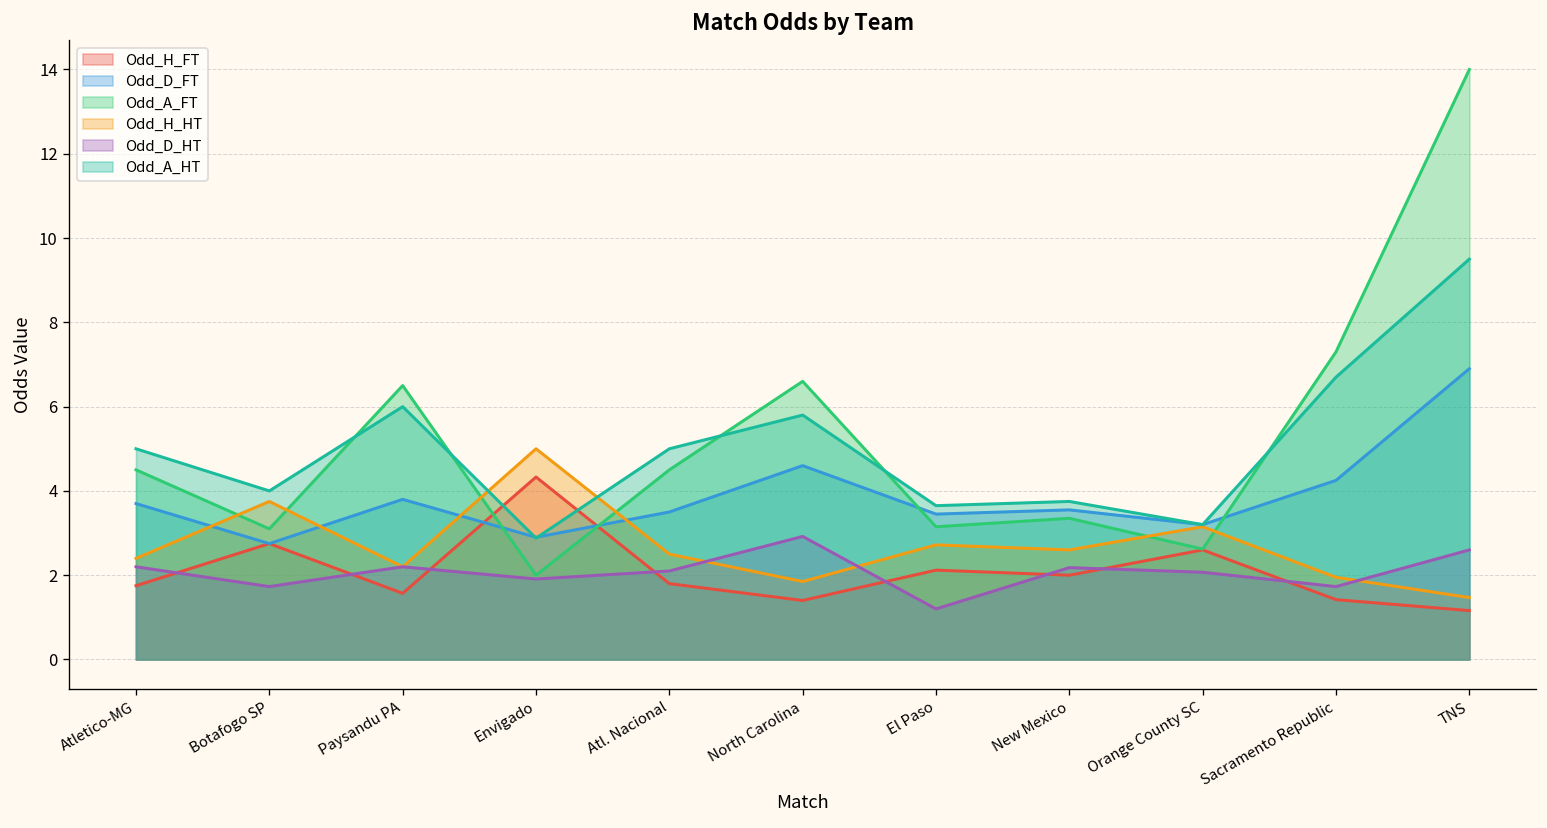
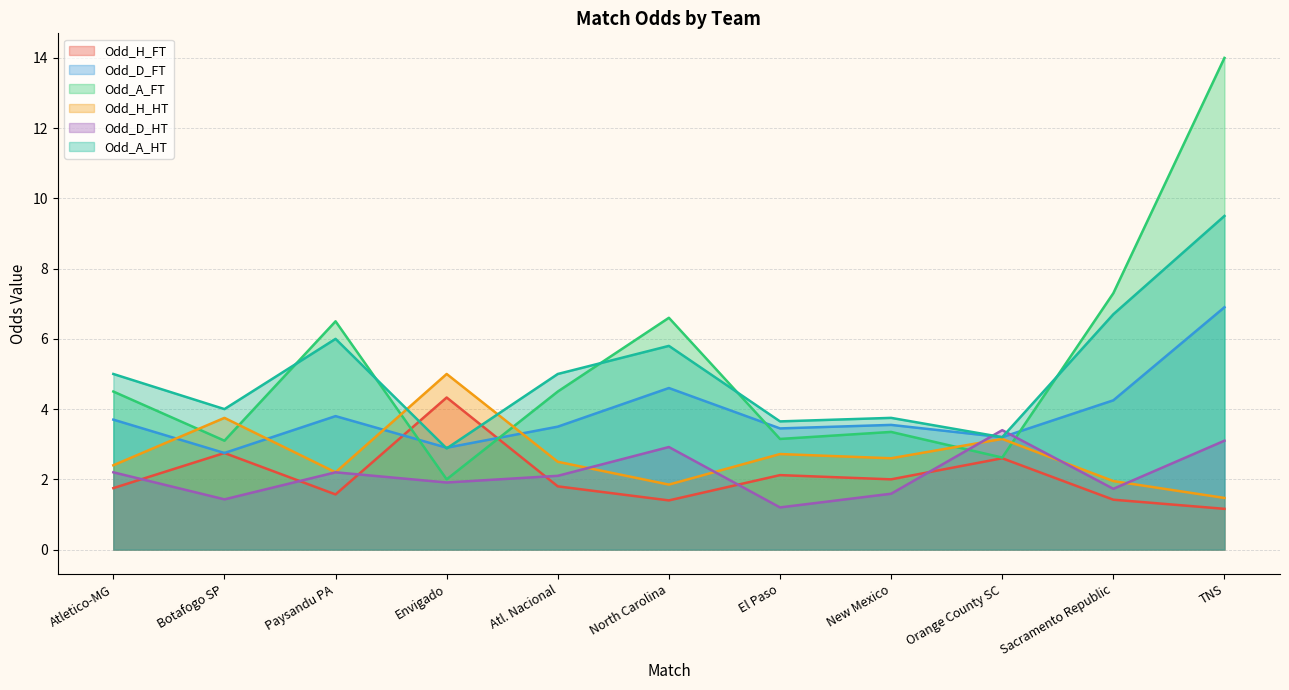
  {
    "Odd_D_HT": {
      "Atletico-MG": 2.2,
-     "Botafogo SP": 1.7,
+     "Botafogo SP": 1.4,
      "Envigado": 1.9,
      "Atl. Nacional": 2.1,
      "North Carolina": 2.9,
      "El Paso": 1.2,
-     "New Mexico": 2.2,
-     "Orange County SC": 2.1,
+     "New Mexico": 1.6,
+     "Orange County SC": 3.4,
      "Sacramento Republic": 1.7,
-     "TNS": 2.6
+     "TNS": 3.1
    }
  }
